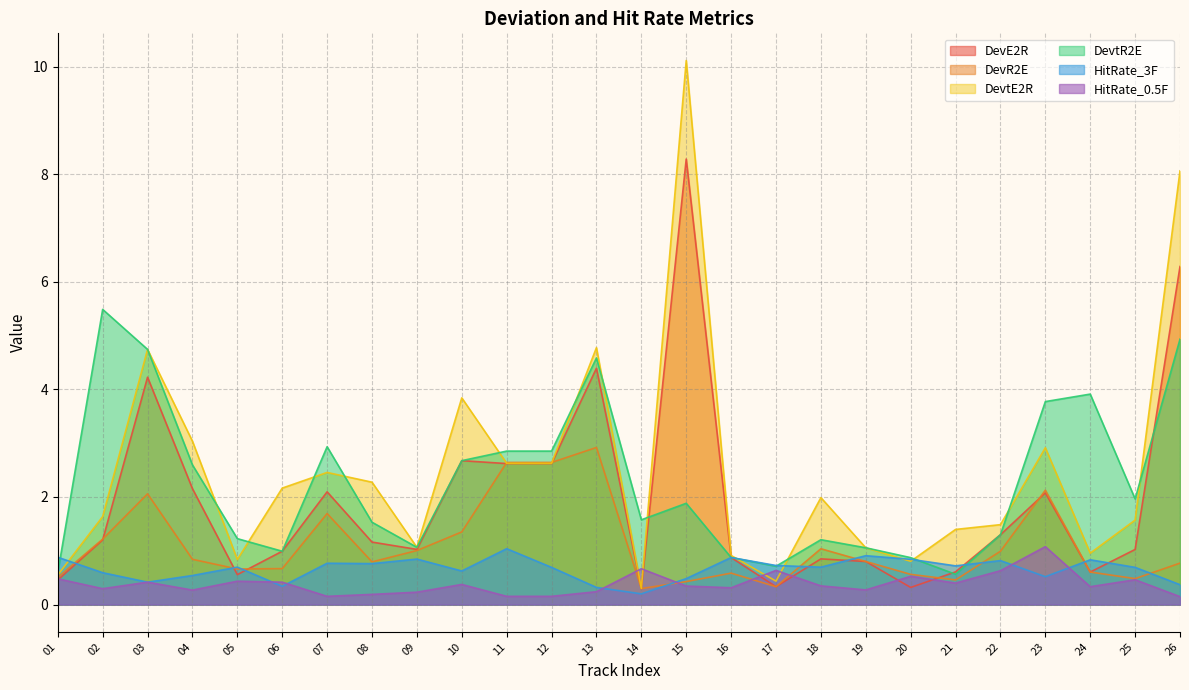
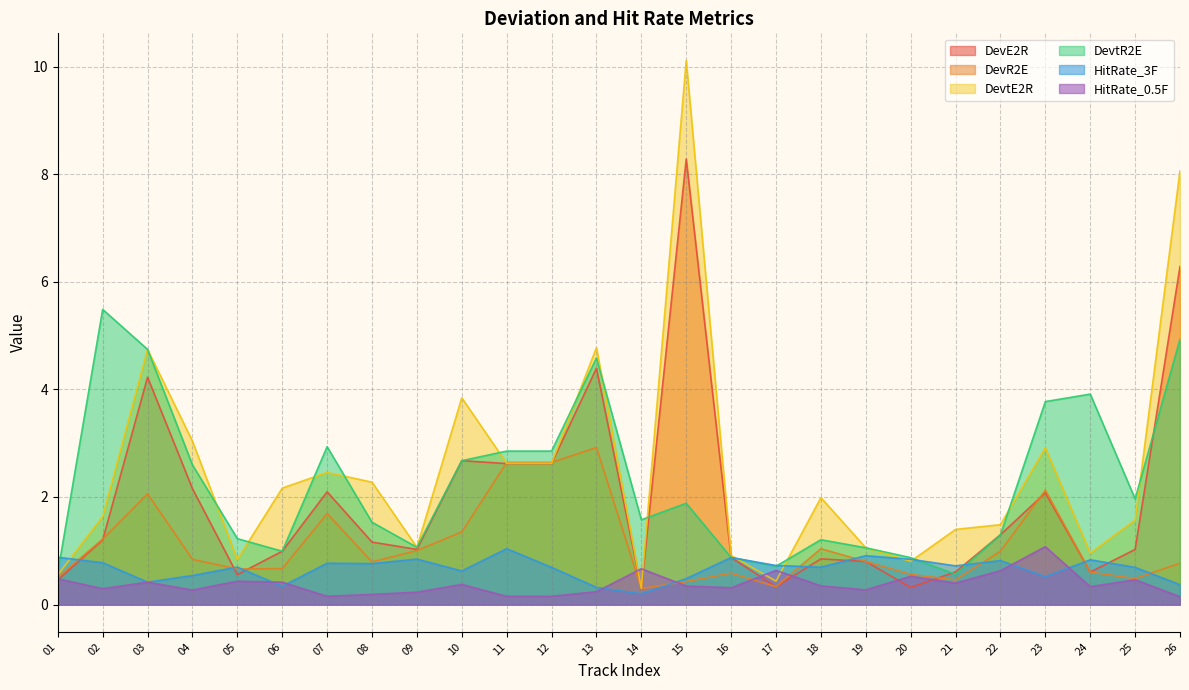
  {
    "DevtR2E": {
      "02": 5.5,
      "04": 2.6,
      "05": 1.2,
      "07": 2.9,
      "08": 1.5,
      "11": 2.9,
      "12": 2.9,
      "13": 4.6,
      "14": 1.6,
      "15": 1.9,
      "18": 1.2,
      "23": 3.8,
      "24": 3.9,
      "25": 2.0,
      "26": 4.9
    },
    "HitRate_3F": {
      "01": 0.9,
-     "02": 0.6,
+     "02": 0.8,
      "04": 0.5,
      "06": 0.3,
      "07": 0.8,
      "09": 0.8,
      "10": 0.6,
      "11": 1.0,
      "12": 0.7,
      "13": 0.3,
      "14": 0.2,
      "15": 0.5,
      "18": 0.7,
      "19": 0.9,
      "21": 0.7,
      "22": 0.8,
      "23": 0.5,
      "24": 0.8,
      "25": 0.7,
      "26": 0.4
    },
    "HitRate_0.5F": {
      "02": 0.3,
      "04": 0.3,
      "05": 0.4,
      "06": 0.4,
      "07": 0.2,
      "08": 0.2,
      "09": 0.2,
      "10": 0.4,
      "11": 0.2,
      "12": 0.2,
      "13": 0.2,
      "14": 0.7,
      "15": 0.3,
      "16": 0.3,
      "17": 0.6,
      "18": 0.3,
      "19": 0.3,
      "21": 0.4,
      "22": 0.6,
      "23": 1.1,
      "24": 0.3,
      "26": 0.1
    }
  }
